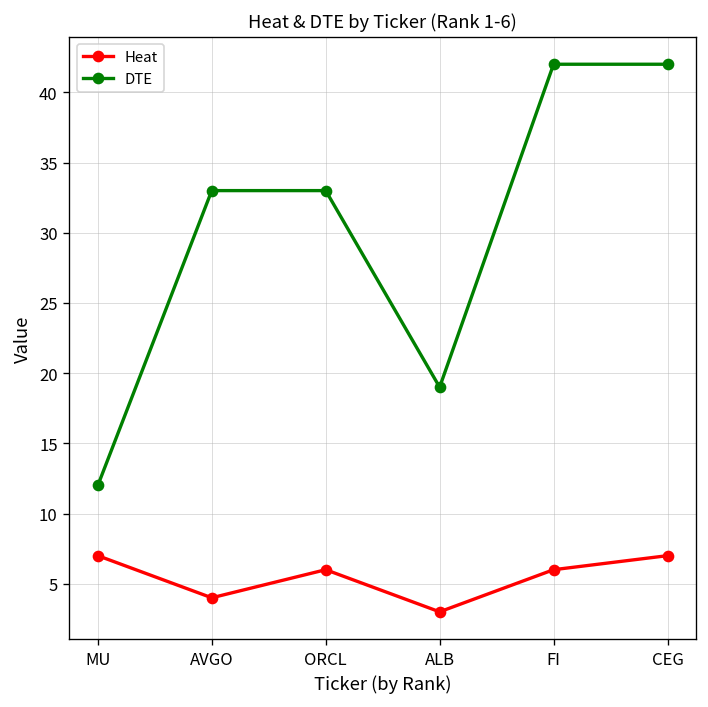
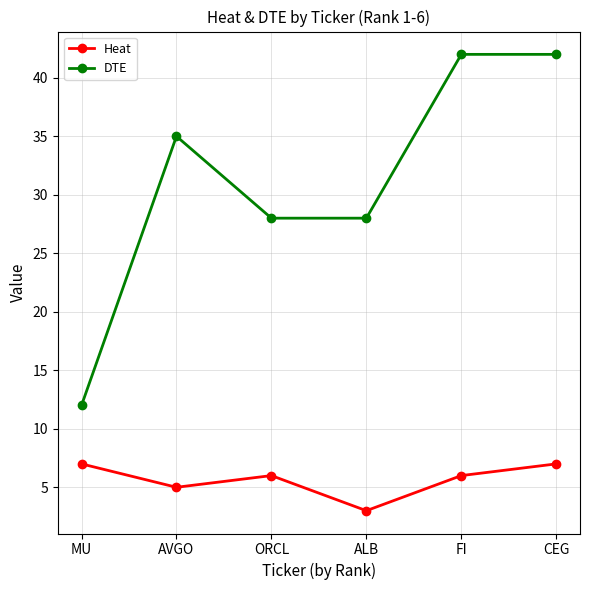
  {
    "Heat": {
      "MU": 7,
-     "AVGO": 4,
+     "AVGO": 5,
      "ORCL": 6,
      "ALB": 3,
      "FI": 6,
      "CEG": 7
    },
    "DTE": {
      "MU": 12,
-     "AVGO": 33,
-     "ORCL": 33,
-     "ALB": 19,
+     "AVGO": 35,
+     "ORCL": 28,
+     "ALB": 28,
      "FI": 42,
      "CEG": 42
    }
  }
